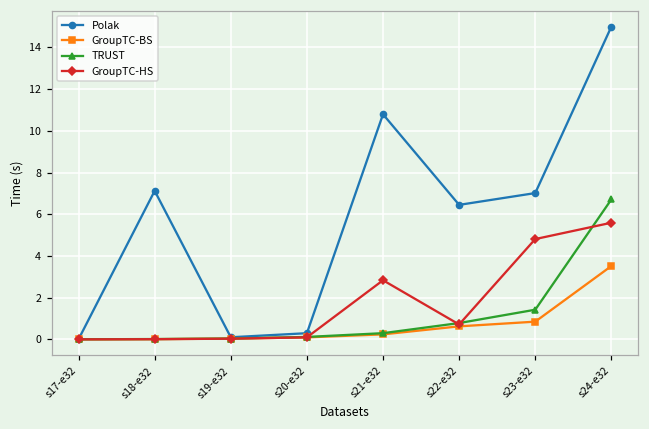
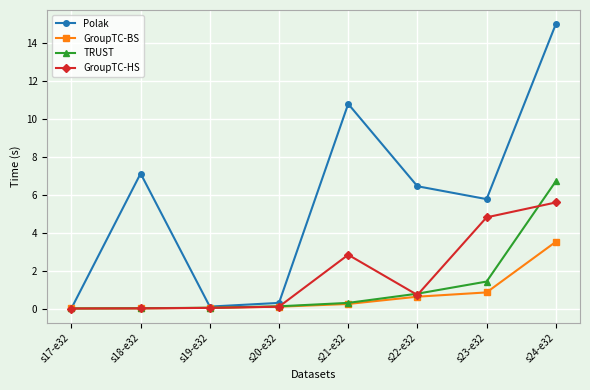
  {
    "Polak": {
      "s18-e32": 7.1,
      "s20-e32": 0.3,
      "s21-e32": 10.8,
      "s22-e32": 6.5,
-     "s23-e32": 7.0,
+     "s23-e32": 5.8,
      "s24-e32": 15.0
    },
    "GroupTC-BS": {
      "s23-e32": 0.9,
      "s24-e32": 3.5
    },
    "TRUST": {
      "s23-e32": 1.4,
      "s24-e32": 6.7
    },
    "GroupTC-HS": {
      "s21-e32": 2.8,
      "s23-e32": 4.8,
      "s24-e32": 5.6
    }
  }
